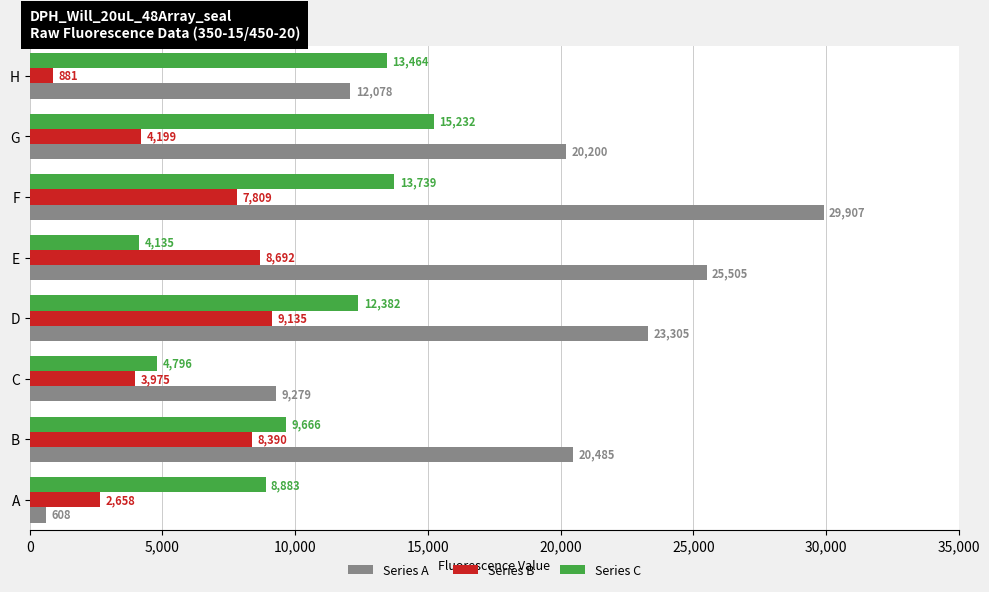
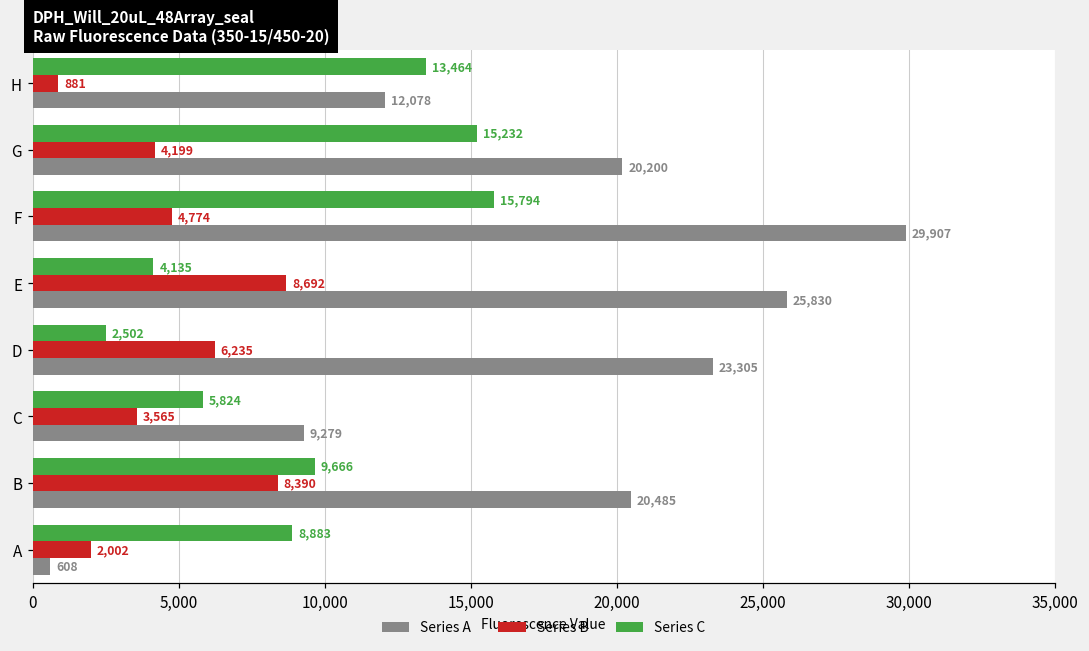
  {
    "Series A": {
      "H": "12,078",
      "G": "20,200",
      "F": "29,907",
-     "E": "25,505",
+     "E": "25,830",
      "D": "23,305",
      "C": "9,279",
      "B": "20,485",
      "A": "608"
    },
    "Series B": {
      "H": "881",
      "G": "4,199",
-     "F": "7,809",
+     "F": "4,774",
      "E": "8,692",
-     "D": "9,135",
-     "C": "3,975",
+     "D": "6,235",
+     "C": "3,565",
      "B": "8,390",
-     "A": "2,658"
+     "A": "2,002"
    },
    "Series C": {
      "H": "13,464",
      "G": "15,232",
-     "F": "13,739",
+     "F": "15,794",
      "E": "4,135",
-     "D": "12,382",
-     "C": "4,796",
+     "D": "2,502",
+     "C": "5,824",
      "B": "9,666",
      "A": "8,883"
    }
  }
